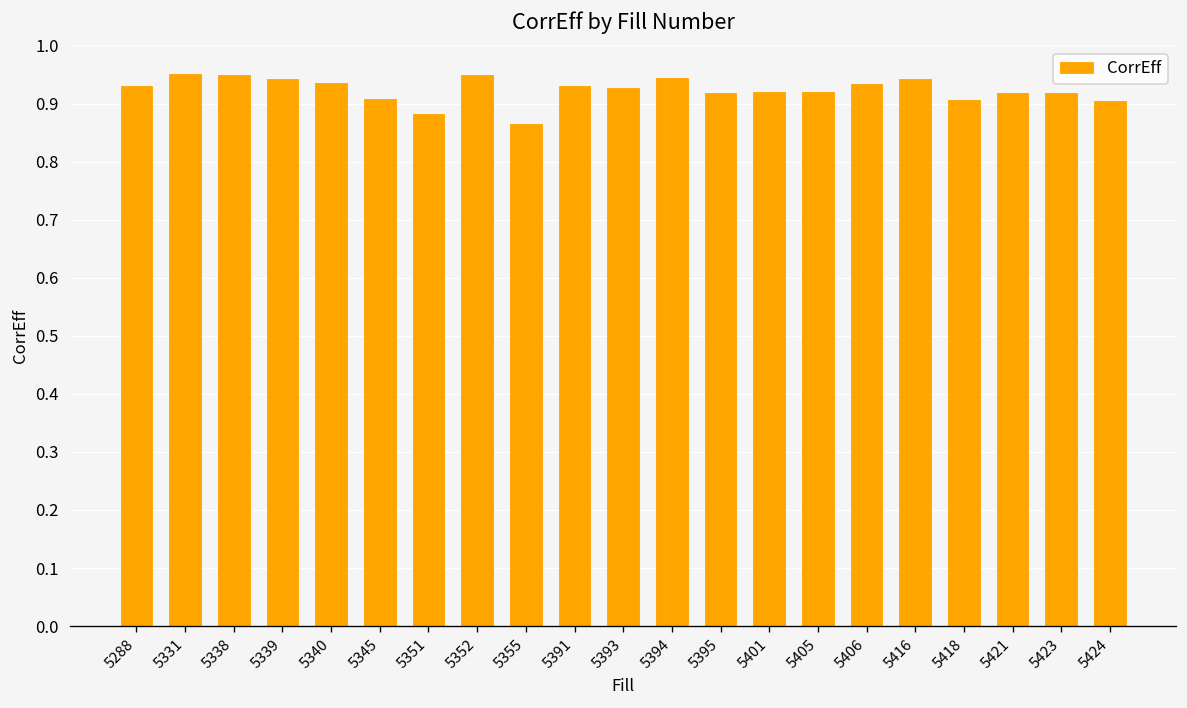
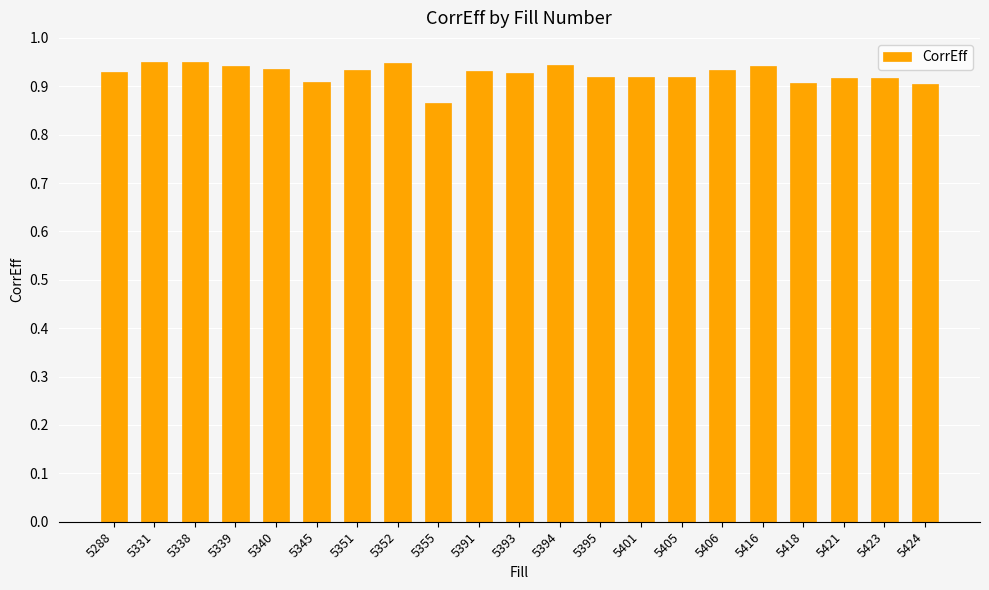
  {
    "5288": 0.93,
    "5331": 0.95,
    "5338": 0.95,
    "5339": 0.94,
    "5340": 0.94,
    "5345": 0.91,
-   "5351": 0.88,
+   "5351": 0.93,
    "5352": 0.95,
    "5355": 0.87,
    "5391": 0.93,
    "5393": 0.93,
    "5394": 0.94,
    "5395": 0.92,
    "5401": 0.92,
    "5405": 0.92,
    "5406": 0.93,
    "5416": 0.94,
    "5418": 0.91,
    "5421": 0.92,
    "5423": 0.92,
    "5424": 0.91
  }
